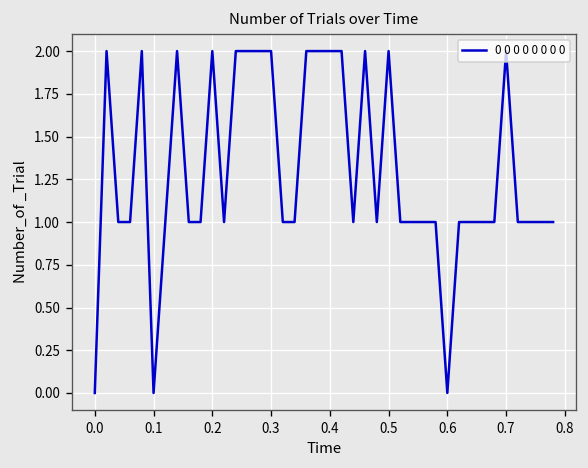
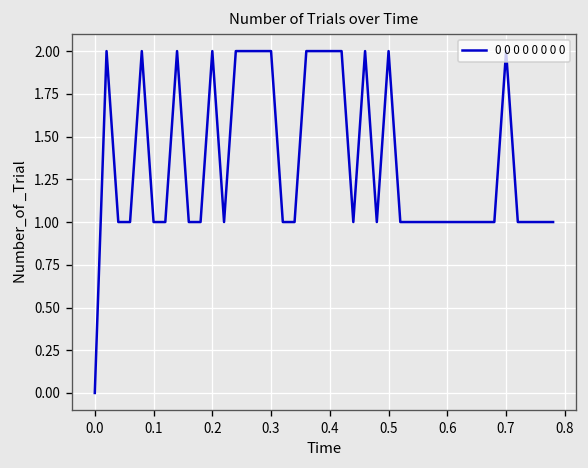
  {
    "0.0": 0,
-   "0.1": 0,
+   "0.1": 1,
    "0.2": 2,
    "0.3": 2,
    "0.4": 2,
    "0.5": 2,
-   "0.6": 0
+   "0.6": 1
  }
